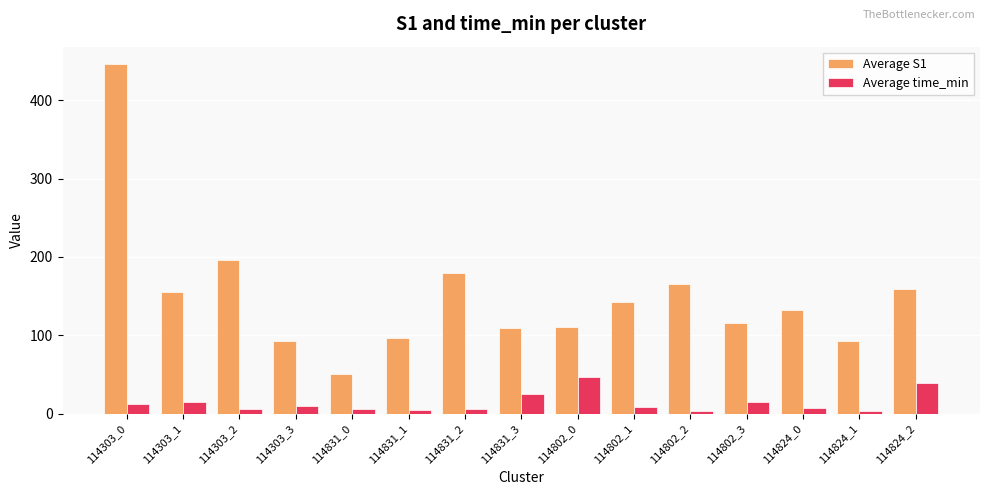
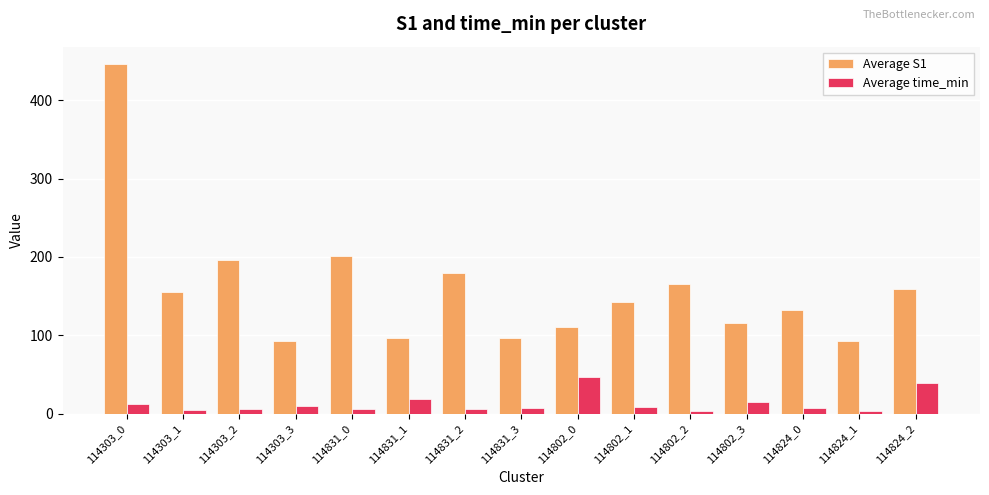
  {
    "Average S1": {
      "114303_0": 450,
      "114303_1": 160,
      "114303_2": 200,
      "114303_3": 90,
-     "114831_0": 50,
+     "114831_0": 200,
      "114831_1": 100,
      "114831_2": 180,
-     "114831_3": 110,
+     "114831_3": 100,
      "114802_0": 110,
      "114802_1": 140,
      "114802_2": 170,
      "114802_3": 120,
      "114824_0": 130,
      "114824_1": 90,
      "114824_2": 160
    },
    "Average time_min": {
      "114303_0": 10,
-     "114303_1": 20,
+     "114303_1": 10,
      "114303_2": 10,
      "114303_3": 10,
      "114831_0": 10,
-     "114831_1": 0,
+     "114831_1": 20,
      "114831_2": 10,
-     "114831_3": 20,
+     "114831_3": 10,
      "114802_0": 50,
      "114802_1": 10,
      "114802_2": 0,
      "114802_3": 20,
      "114824_0": 10,
      "114824_2": 40
    }
  }
